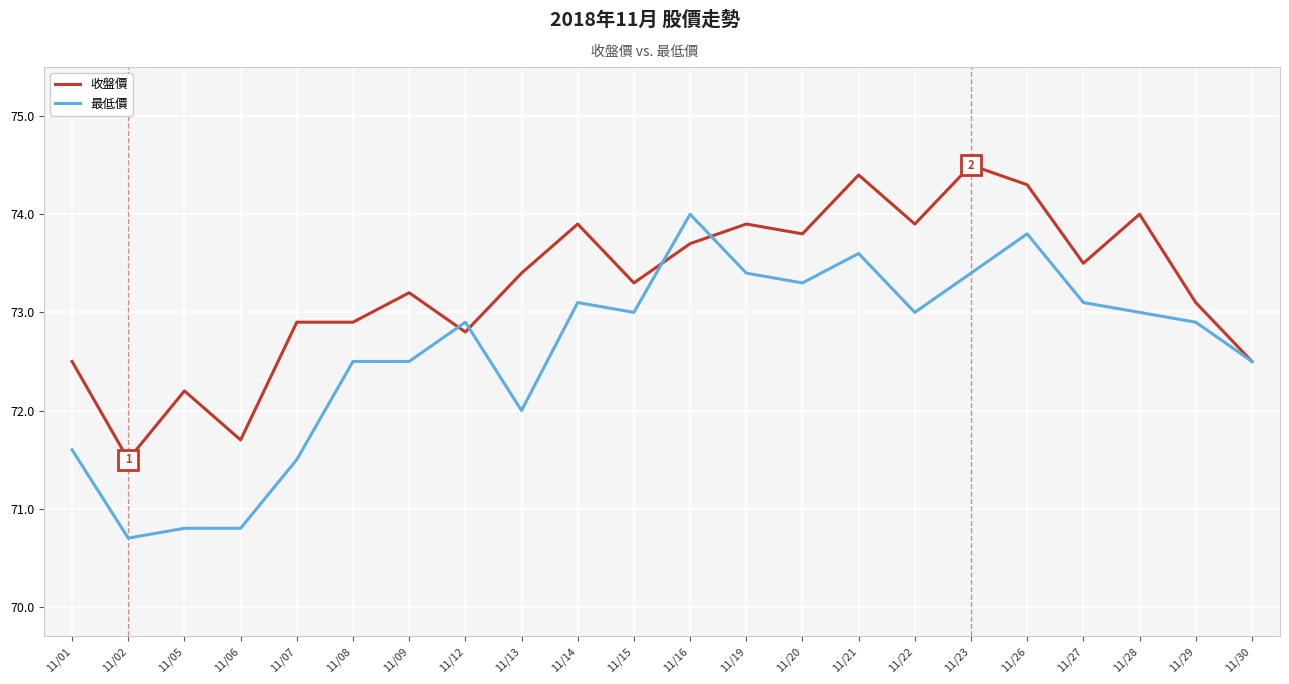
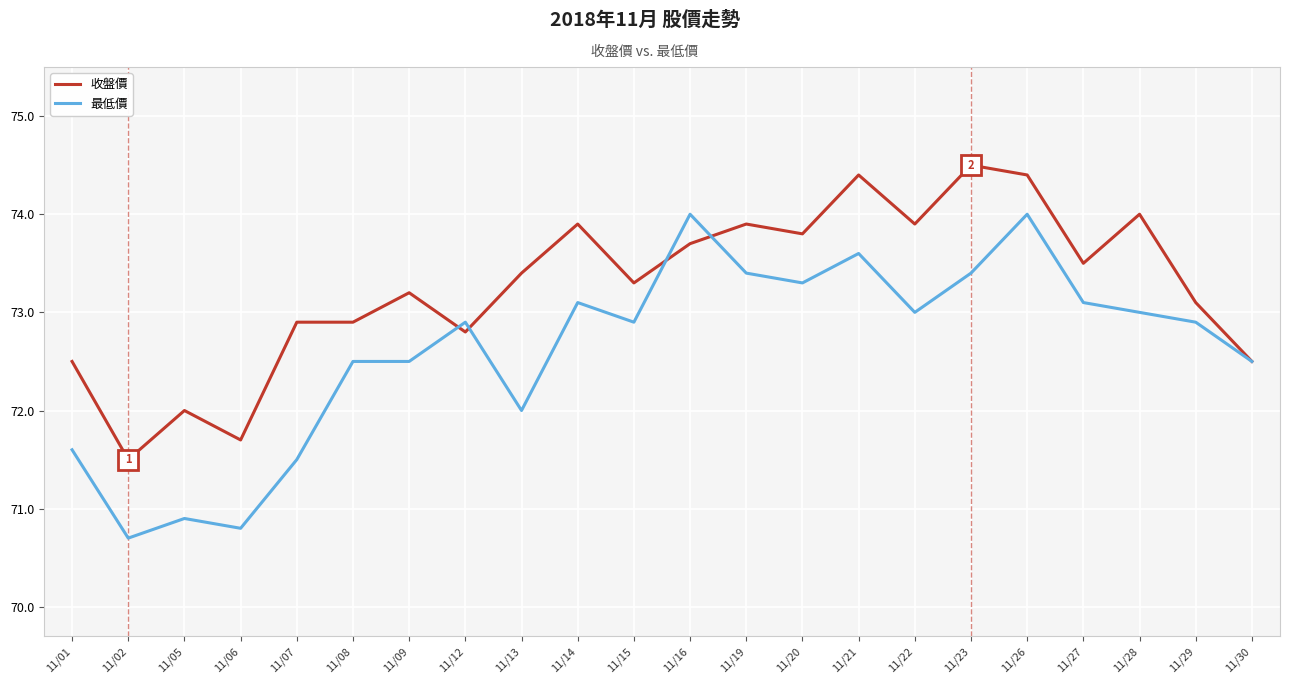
  {
    "收盤價": {
      "11/01": 72.5,
-     "11/05": 72.2,
+     "11/05": 72.0,
      "11/06": 71.7,
      "11/07": 72.9,
      "11/08": 72.9,
      "11/09": 73.2,
      "11/12": 72.8,
      "11/13": 73.4,
      "11/14": 73.9,
      "11/15": 73.3,
      "11/16": 73.7,
      "11/19": 73.9,
      "11/20": 73.8,
      "11/21": 74.4,
      "11/22": 73.9,
-     "11/26": 74.3,
+     "11/26": 74.4,
      "11/27": 73.5,
      "11/28": 74.0,
      "11/29": 73.1
    },
    "最低價": {
      "11/01": 71.6,
      "11/02": 70.7,
-     "11/05": 70.8,
+     "11/05": 70.9,
      "11/06": 70.8,
      "11/07": 71.5,
      "11/08": 72.5,
      "11/09": 72.5,
      "11/12": 72.9,
      "11/13": 72.0,
      "11/14": 73.1,
-     "11/15": 73.0,
+     "11/15": 72.9,
      "11/16": 74.0,
      "11/19": 73.4,
      "11/20": 73.3,
      "11/21": 73.6,
      "11/22": 73.0,
      "11/23": 73.4,
-     "11/26": 73.8,
+     "11/26": 74.0,
      "11/27": 73.1,
      "11/28": 73.0,
      "11/29": 72.9
    }
  }
